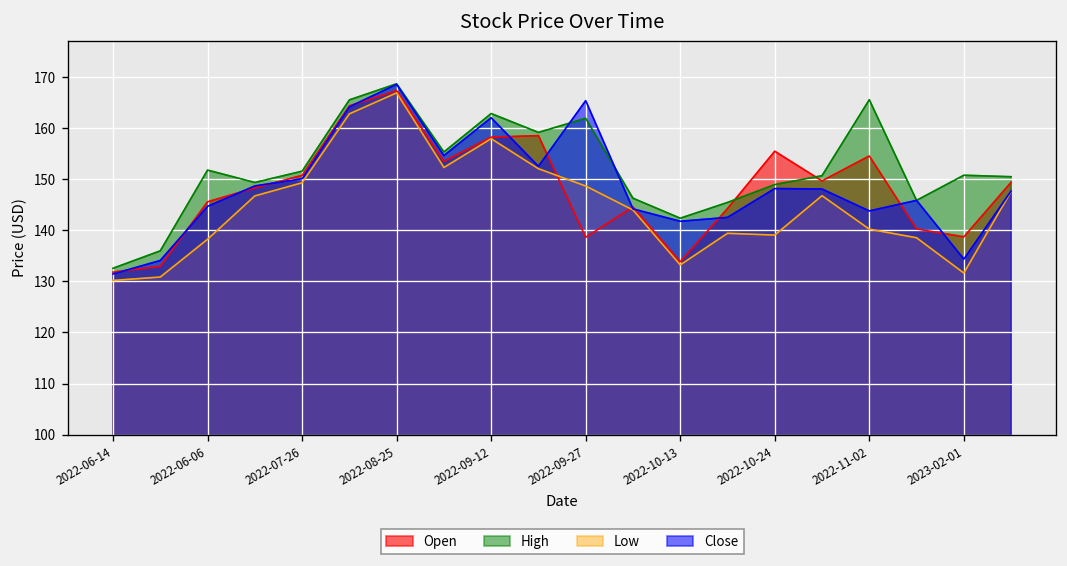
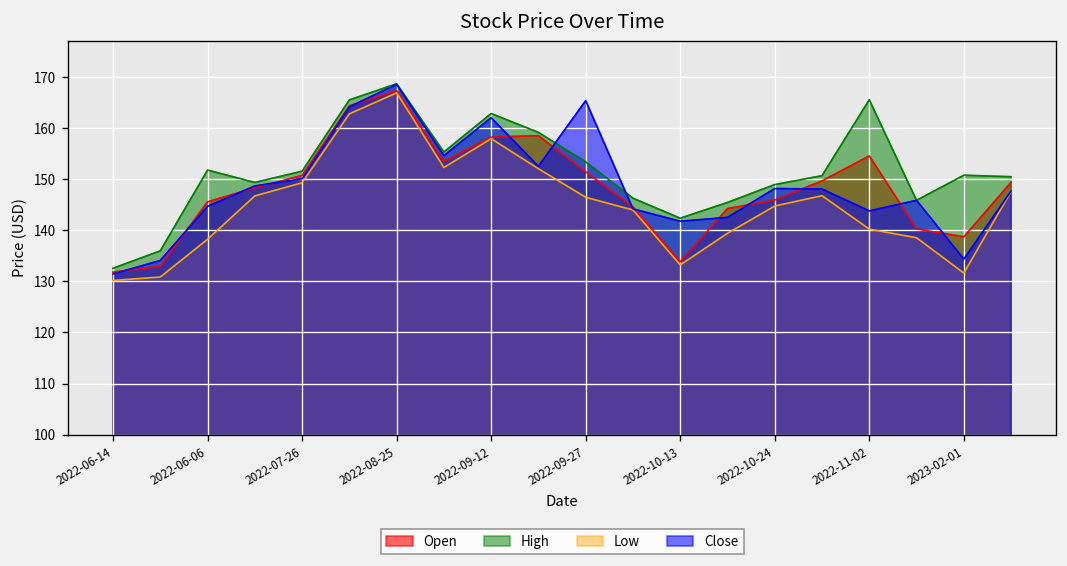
  {
    "Open": {
      "2022-06-06": 146,
      "2022-07-26": 151,
-     "2022-09-27": 139,
+     "2022-09-27": 151,
      "2022-10-13": 134,
-     "2022-10-24": 155,
+     "2022-10-24": 146,
      "2022-11-02": 155,
      "2023-02-01": 139
    },
    "High": {
      "2022-06-14": 133,
      "2022-06-06": 152,
      "2022-07-26": 152,
      "2022-09-12": 163,
-     "2022-09-27": 162,
+     "2022-09-27": 153,
      "2022-10-13": 142,
      "2022-10-24": 149,
      "2022-11-02": 166,
      "2023-02-01": 151
    },
    "Low": {
      "2022-06-14": 130,
      "2022-06-06": 138,
      "2022-07-26": 149,
-     "2022-09-27": 149,
+     "2022-09-27": 146,
      "2022-10-13": 133,
-     "2022-10-24": 139,
+     "2022-10-24": 145,
      "2022-11-02": 140,
      "2023-02-01": 132
    },
    "Close": {
      "2022-06-06": 145,
      "2022-07-26": 150,
      "2022-09-12": 162,
      "2022-09-27": 165,
      "2022-10-13": 142,
      "2022-10-24": 148,
      "2022-11-02": 144,
      "2023-02-01": 134
    }
  }
